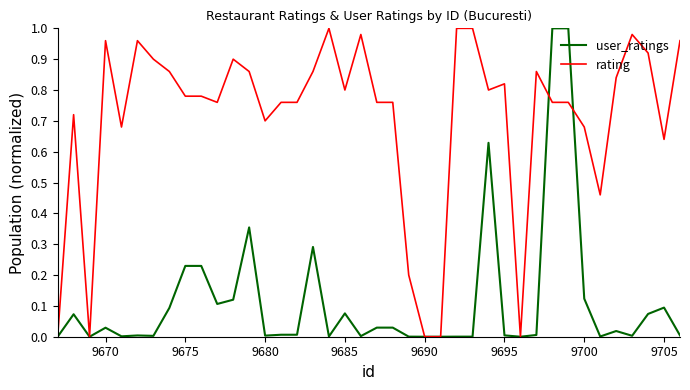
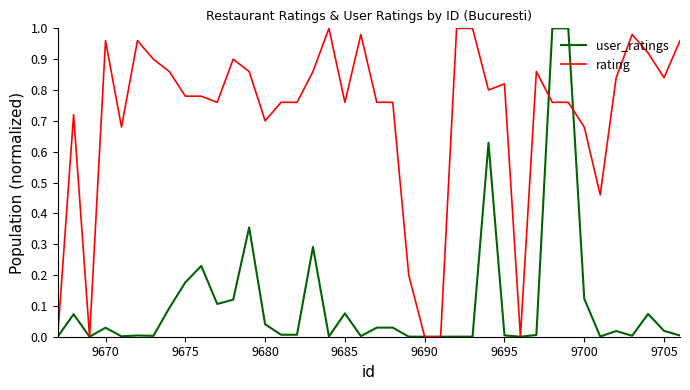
  {
    "user_ratings": {
      "9670": 0.03,
-     "9675": 0.23,
-     "9680": 0.00,
+     "9675": 0.18,
+     "9680": 0.04,
      "9685": 0.08,
      "9695": 0.00,
      "9700": 0.12,
-     "9705": 0.09
+     "9705": 0.02
    },
    "rating": {
      "9670": 0.96,
      "9675": 0.78,
      "9680": 0.70,
-     "9685": 0.80,
+     "9685": 0.76,
      "9695": 0.82,
      "9700": 0.68,
-     "9705": 0.64
+     "9705": 0.84
    }
  }
